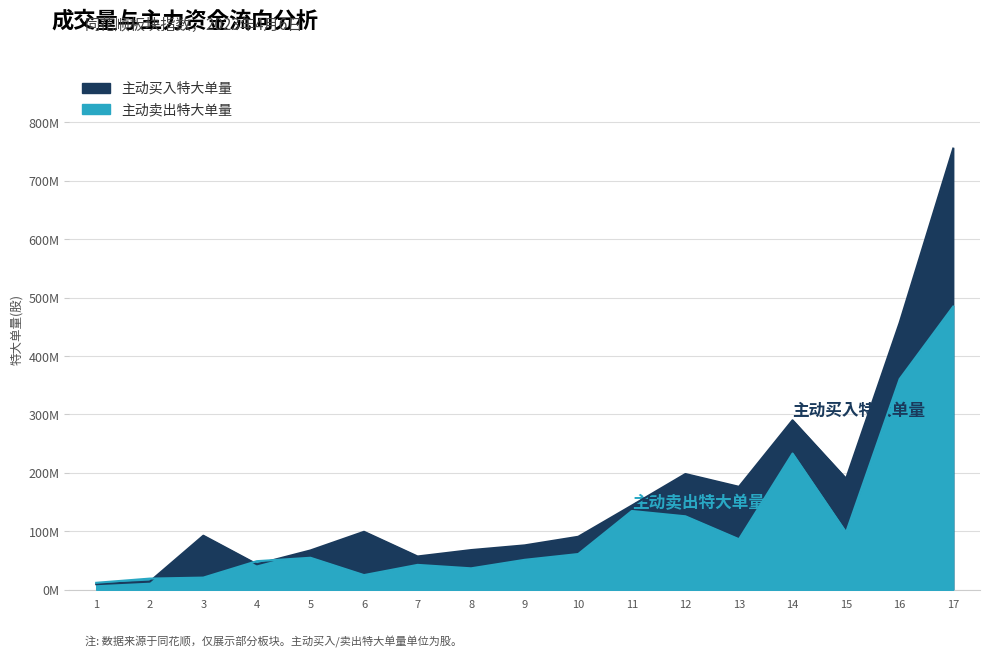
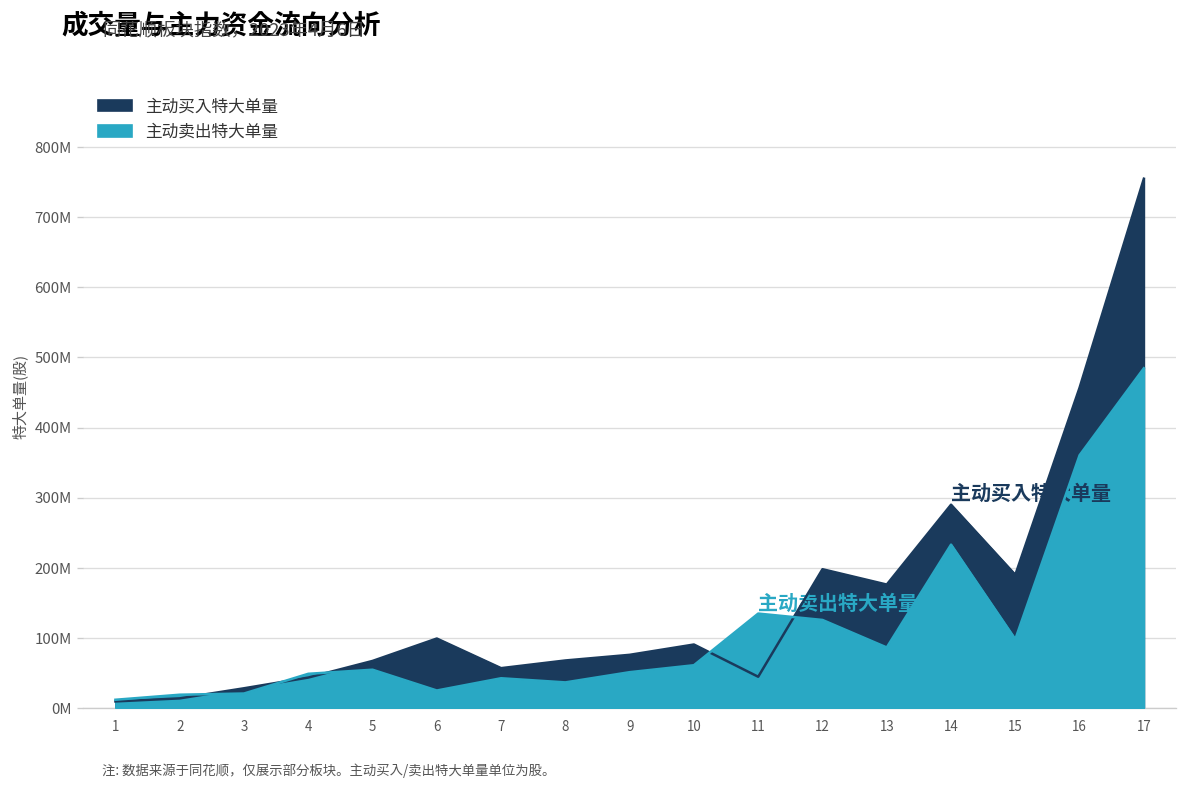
  {
    "主动买入特大单量": {
      "2": 10000000,
-     "3": 90000000,
+     "3": 30000000,
      "4": 40000000,
      "5": 70000000,
      "6": 100000000,
      "7": 60000000,
      "8": 70000000,
      "9": 80000000,
      "10": 90000000,
-     "11": 140000000,
+     "11": 40000000,
      "12": 200000000,
      "13": 180000000,
      "14": 290000000,
      "15": 190000000,
      "16": 460000000,
      "17": 750000000
    },
    "主动卖出特大单量": {
      "2": 20000000,
      "3": 20000000,
      "4": 50000000,
      "5": 50000000,
      "6": 30000000,
      "7": 40000000,
      "8": 40000000,
      "9": 50000000,
      "10": 60000000,
      "11": 130000000,
      "12": 130000000,
      "13": 90000000,
      "14": 230000000,
      "15": 100000000,
      "16": 360000000,
      "17": 480000000
    }
  }
